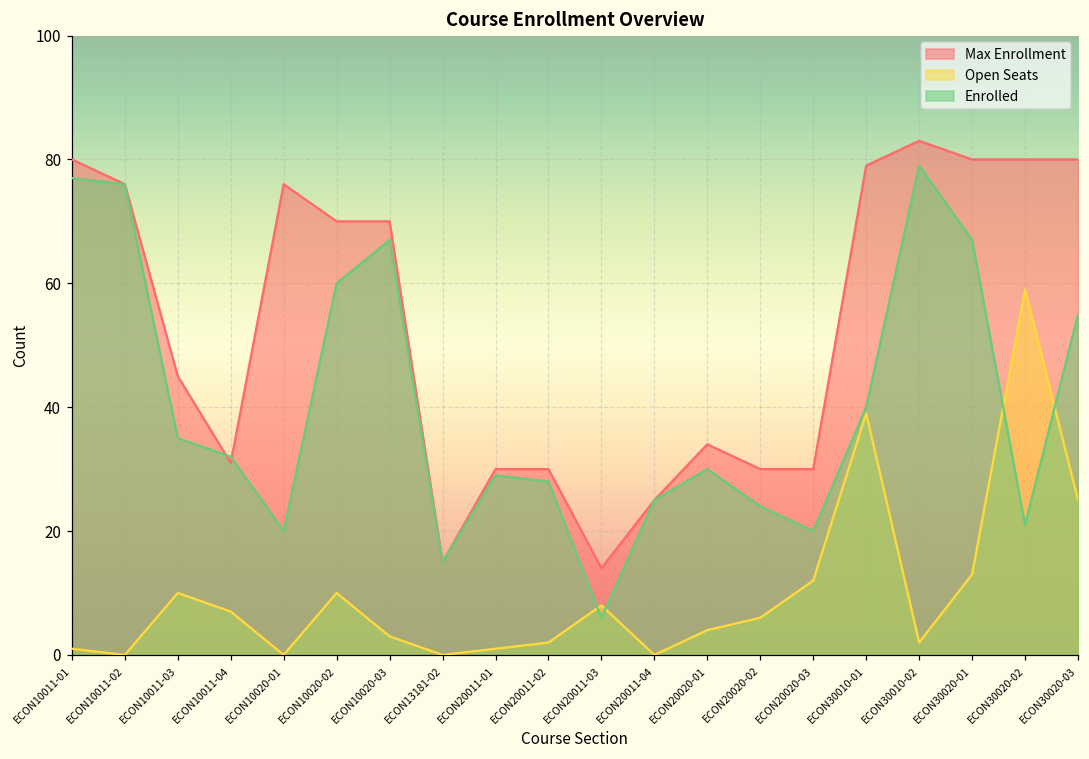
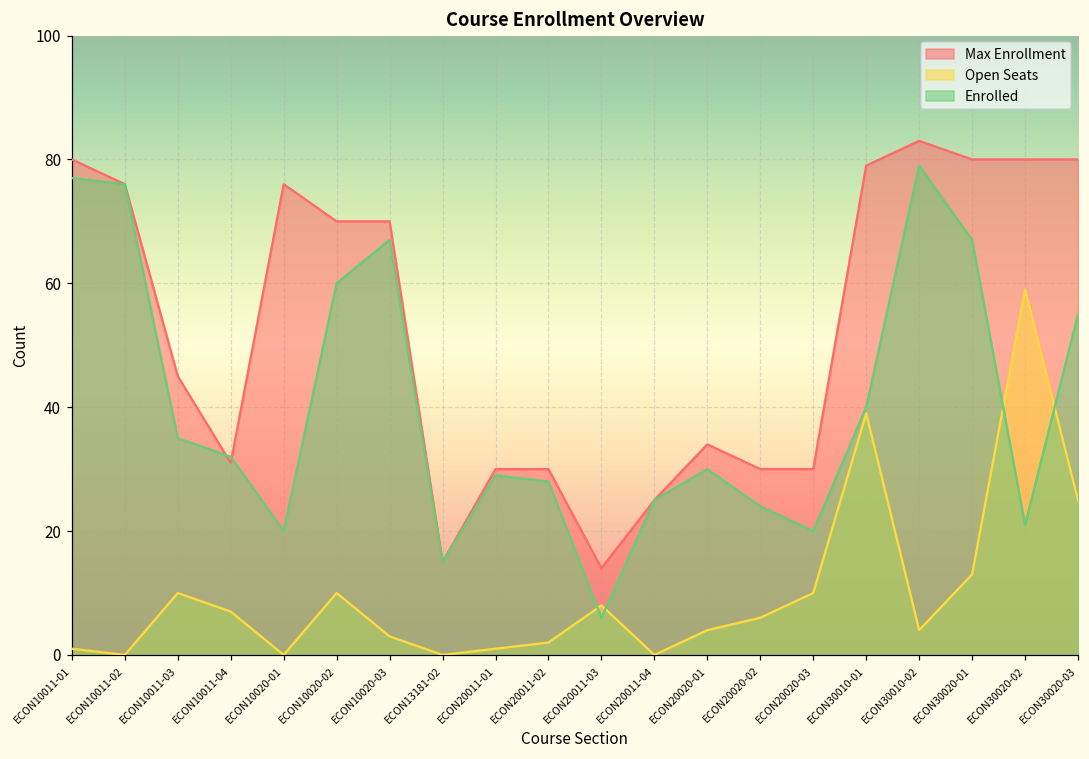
  {
    "Max Enrollment": {
      "ECON10011-01": 80,
      "ECON10011-03": 45,
      "ECON10011-04": 31,
      "ECON10020-01": 76,
      "ECON10020-02": 70,
      "ECON10020-03": 70,
      "ECON20011-01": 30,
      "ECON20011-02": 30,
      "ECON20011-03": 14,
      "ECON20020-01": 34,
      "ECON20020-02": 30,
      "ECON20020-03": 30,
      "ECON30010-01": 79,
      "ECON30010-02": 83,
      "ECON30020-01": 80,
      "ECON30020-02": 80,
      "ECON30020-03": 80
    },
    "Open Seats": {
      "ECON10011-01": 1,
      "ECON10011-02": 0,
      "ECON10011-03": 10,
      "ECON10011-04": 7,
      "ECON10020-01": 0,
      "ECON10020-02": 10,
      "ECON10020-03": 3,
      "ECON13181-02": 0,
      "ECON20011-01": 1,
      "ECON20011-02": 2,
      "ECON20011-03": 8,
      "ECON20011-04": 0,
      "ECON20020-01": 4,
      "ECON20020-02": 6,
-     "ECON20020-03": 12,
+     "ECON20020-03": 10,
      "ECON30010-01": 39,
-     "ECON30010-02": 2,
+     "ECON30010-02": 4,
      "ECON30020-01": 13,
      "ECON30020-02": 59,
      "ECON30020-03": 25
    },
    "Enrolled": {
      "ECON10011-01": 77,
      "ECON10011-03": 35,
      "ECON10011-04": 32,
      "ECON10020-01": 20,
      "ECON10020-02": 60,
      "ECON10020-03": 67,
      "ECON20011-01": 29,
      "ECON20011-02": 28,
      "ECON20011-03": 6,
      "ECON20020-01": 30,
      "ECON20020-02": 24,
      "ECON20020-03": 20,
      "ECON30010-01": 40,
      "ECON30010-02": 79,
      "ECON30020-01": 67,
      "ECON30020-02": 21,
      "ECON30020-03": 55
    }
  }
